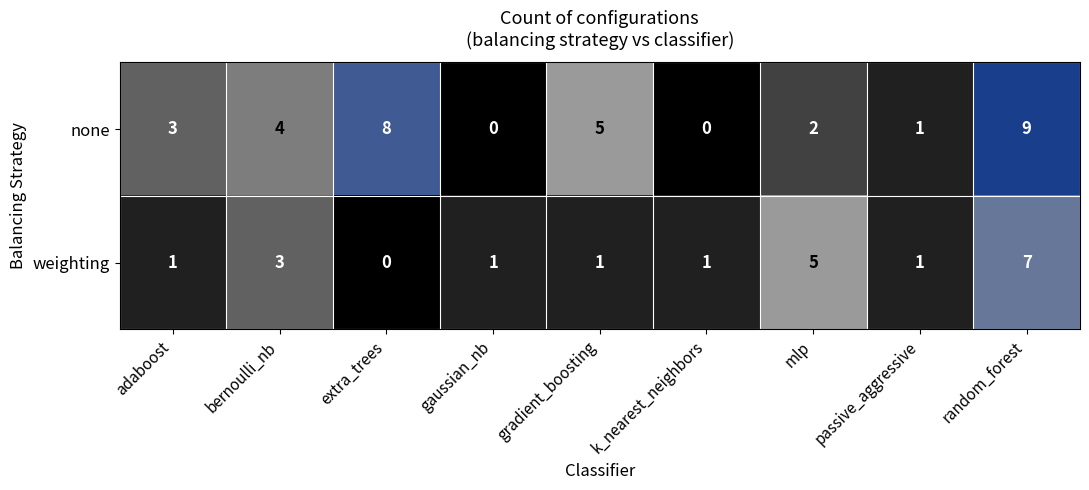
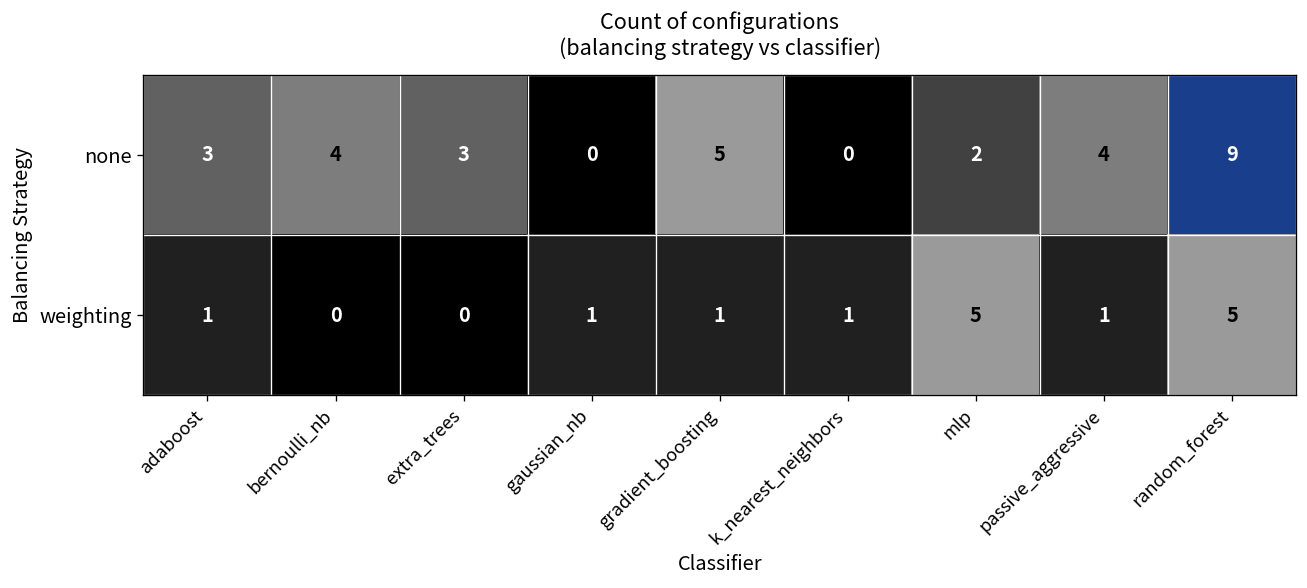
  {
    "none": {
      "adaboost": 3,
      "bernoulli_nb": 4,
-     "extra_trees": 8,
+     "extra_trees": 3,
      "gaussian_nb": 0,
      "gradient_boosting": 5,
      "k_nearest_neighbors": 0,
      "mlp": 2,
-     "passive_aggressive": 1,
+     "passive_aggressive": 4,
      "random_forest": 9
    },
    "weighting": {
      "adaboost": 1,
-     "bernoulli_nb": 3,
+     "bernoulli_nb": 0,
      "extra_trees": 0,
      "gaussian_nb": 1,
      "gradient_boosting": 1,
      "k_nearest_neighbors": 1,
      "mlp": 5,
      "passive_aggressive": 1,
-     "random_forest": 7
+     "random_forest": 5
    }
  }
